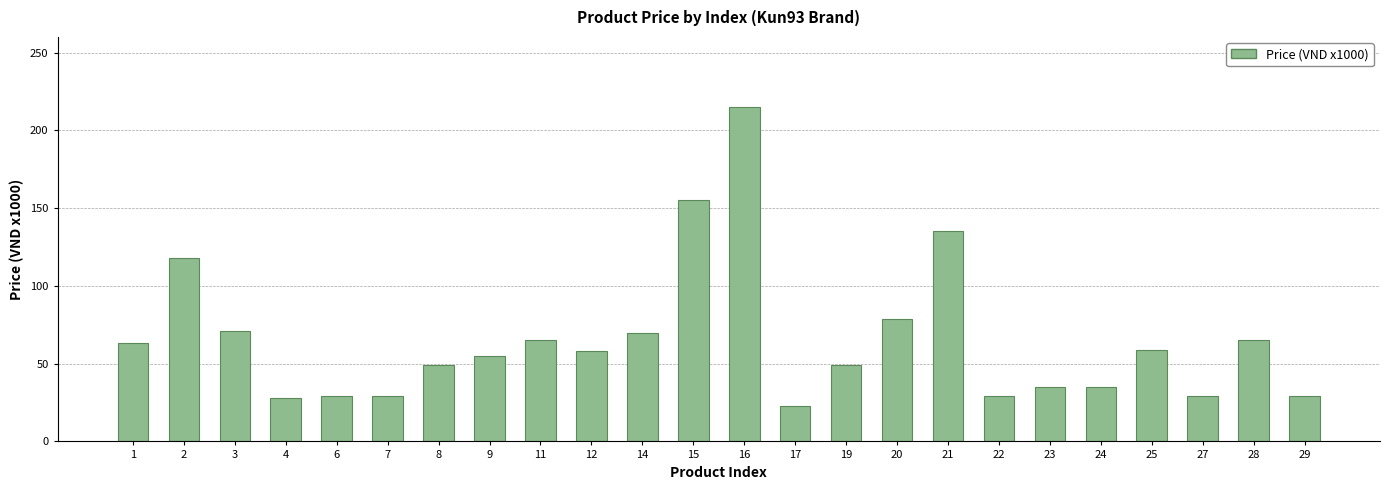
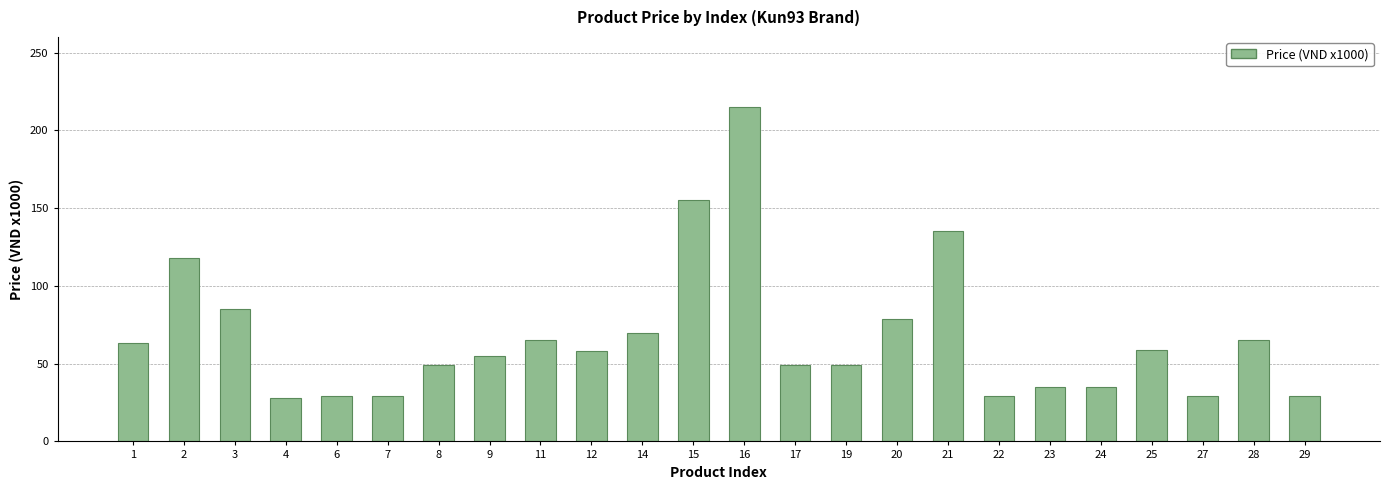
  {
    "1": 63,
    "2": 118,
-   "3": 71,
+   "3": 85,
    "4": 28,
    "6": 29,
    "7": 29,
    "8": 49,
    "9": 55,
    "11": 65,
    "12": 58,
    "14": 70,
    "15": 155,
    "16": 215,
-   "17": 23,
+   "17": 49,
    "19": 49,
    "20": 79,
    "21": 135,
    "22": 29,
    "23": 35,
    "24": 35,
    "25": 59,
    "27": 29,
    "28": 65,
    "29": 29
  }
